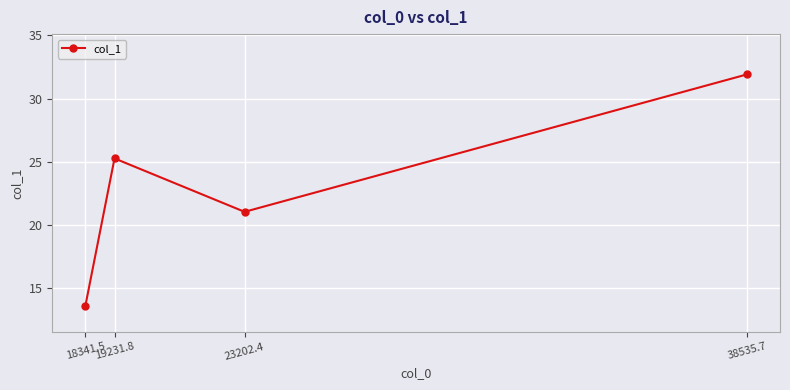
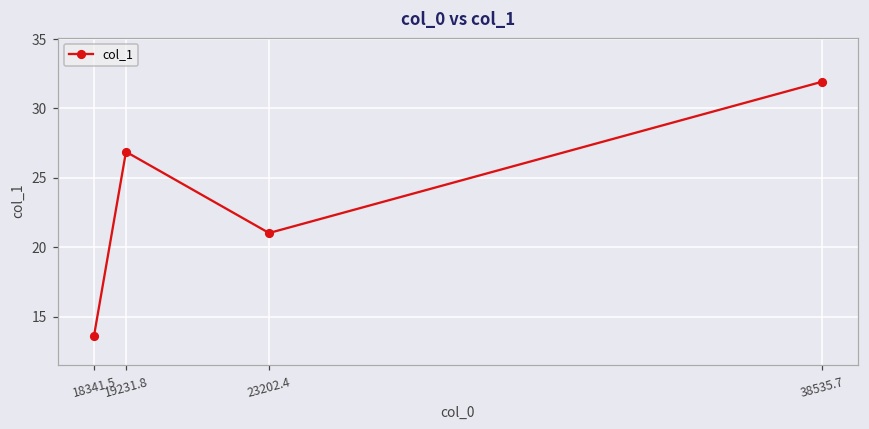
  {
    "18341.5": 13.6,
-   "19231.8": 25.3,
+   "19231.8": 26.9,
    "23202.4": 21.0,
    "38535.7": 31.9
  }
